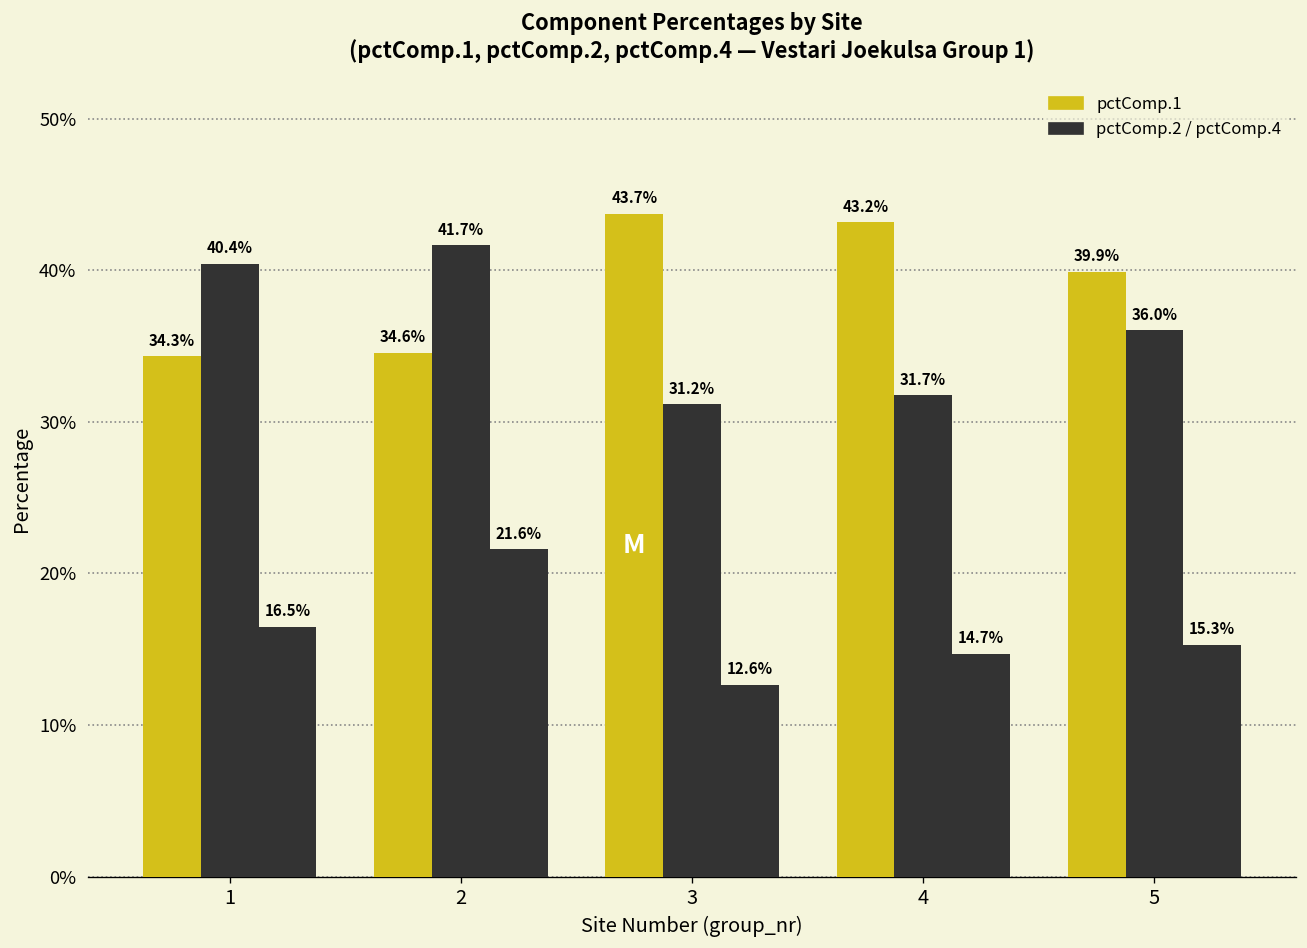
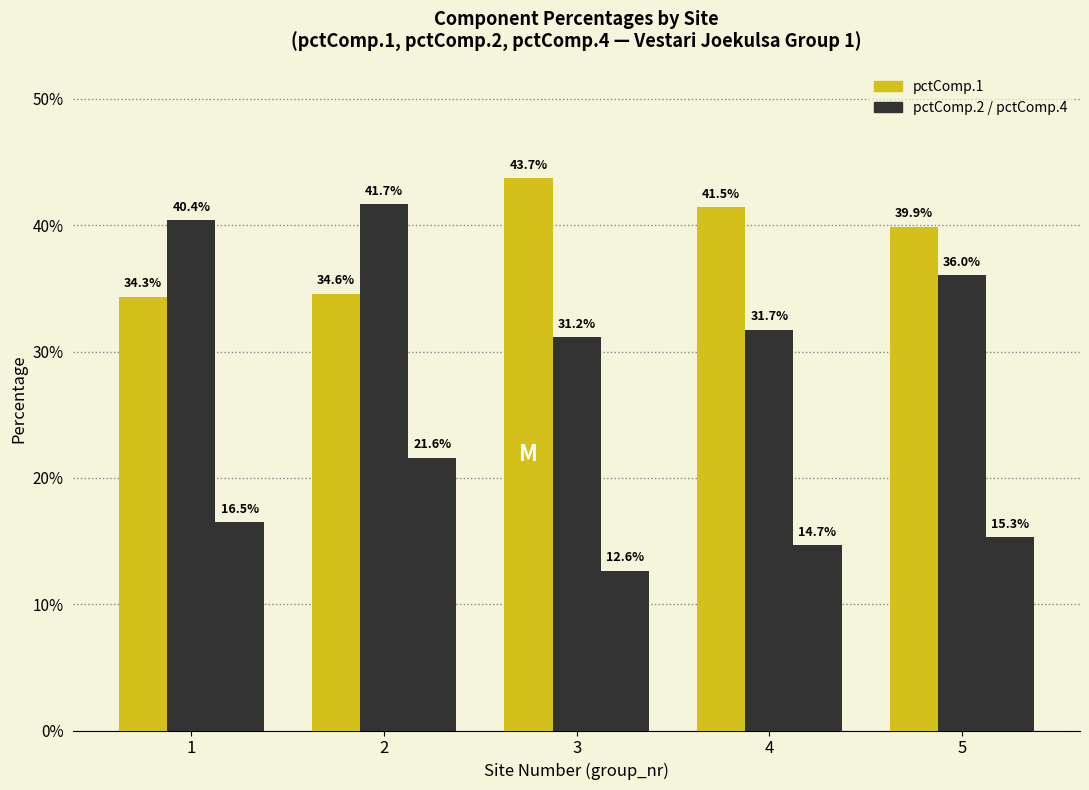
  {
    "pctComp.1": {
      "1": "34.3%",
      "2": "34.6%",
      "3": "43.7%",
-     "4": "43.2%",
+     "4": "41.5%",
      "5": "39.9%"
    }
  }
